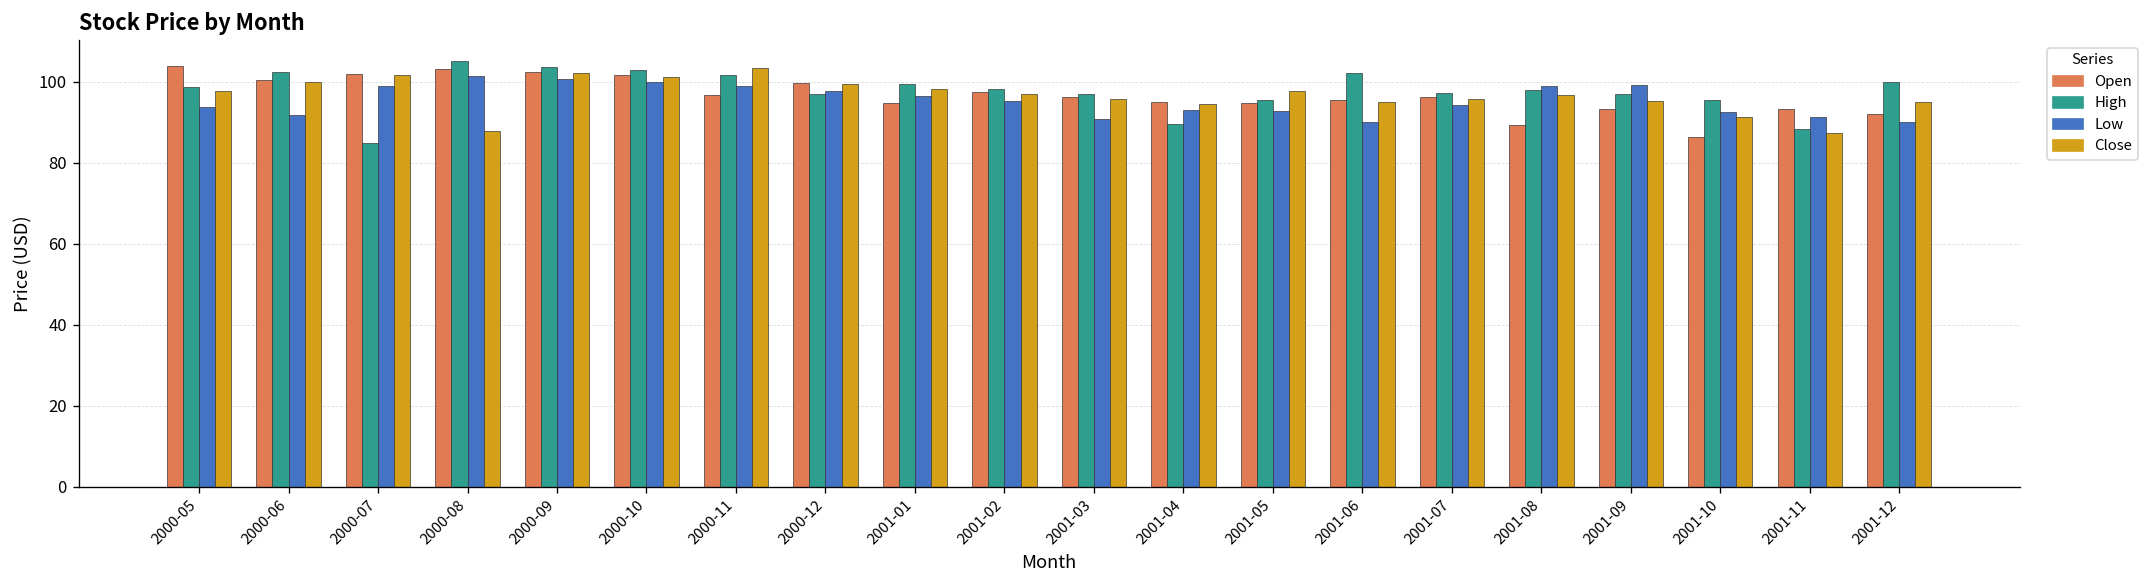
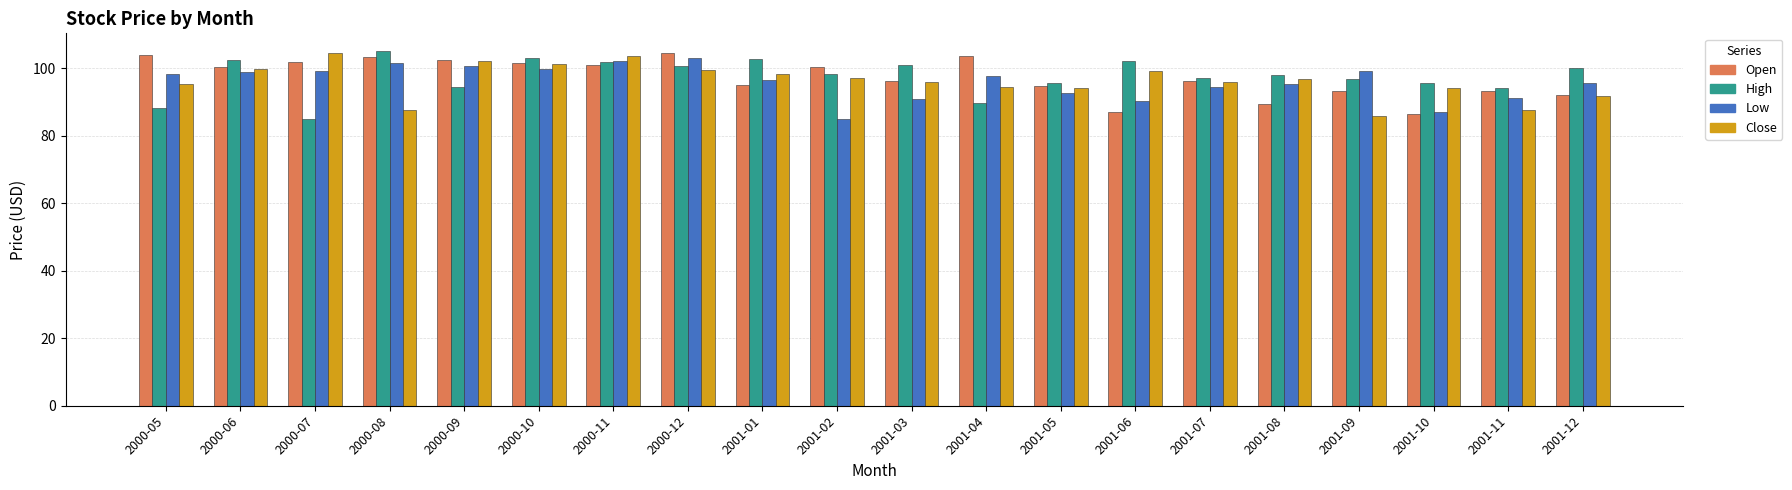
  {
    "Open": {
      "2000-05": 104,
      "2000-06": 100,
      "2000-07": 102,
      "2000-08": 103,
      "2000-09": 103,
      "2000-10": 102,
-     "2000-11": 97,
-     "2000-12": 100,
+     "2000-11": 101,
+     "2000-12": 104,
      "2001-01": 95,
-     "2001-02": 97,
+     "2001-02": 101,
      "2001-03": 96,
-     "2001-04": 95,
+     "2001-04": 104,
      "2001-05": 95,
-     "2001-06": 96,
+     "2001-06": 87,
      "2001-07": 96,
      "2001-08": 89,
      "2001-09": 93,
      "2001-10": 86,
      "2001-11": 93,
      "2001-12": 92
    },
    "High": {
-     "2000-05": 99,
+     "2000-05": 88,
      "2000-06": 102,
      "2000-07": 85,
      "2000-08": 105,
-     "2000-09": 104,
+     "2000-09": 95,
      "2000-10": 103,
      "2000-11": 102,
-     "2000-12": 97,
-     "2001-01": 100,
+     "2000-12": 101,
+     "2001-01": 103,
      "2001-02": 98,
-     "2001-03": 97,
+     "2001-03": 101,
      "2001-04": 90,
      "2001-05": 96,
      "2001-06": 102,
      "2001-07": 97,
      "2001-08": 98,
      "2001-09": 97,
      "2001-10": 96,
-     "2001-11": 88,
+     "2001-11": 94,
      "2001-12": 100
    },
    "Low": {
-     "2000-05": 94,
-     "2000-06": 92,
+     "2000-05": 98,
+     "2000-06": 99,
      "2000-07": 99,
      "2000-08": 102,
      "2000-09": 101,
      "2000-10": 100,
-     "2000-11": 99,
-     "2000-12": 98,
+     "2000-11": 102,
+     "2000-12": 103,
      "2001-01": 97,
-     "2001-02": 95,
+     "2001-02": 85,
      "2001-03": 91,
-     "2001-04": 93,
+     "2001-04": 98,
      "2001-05": 93,
      "2001-06": 90,
      "2001-07": 94,
-     "2001-08": 99,
+     "2001-08": 95,
      "2001-09": 99,
-     "2001-10": 93,
+     "2001-10": 87,
      "2001-11": 91,
-     "2001-12": 90
+     "2001-12": 96
    },
    "Close": {
-     "2000-05": 98,
+     "2000-05": 95,
      "2000-06": 100,
-     "2000-07": 102,
+     "2000-07": 104,
      "2000-08": 88,
      "2000-09": 102,
      "2000-10": 101,
      "2000-11": 104,
      "2000-12": 99,
      "2001-01": 98,
      "2001-02": 97,
      "2001-03": 96,
      "2001-04": 95,
-     "2001-05": 98,
-     "2001-06": 95,
+     "2001-05": 94,
+     "2001-06": 99,
      "2001-07": 96,
      "2001-08": 97,
-     "2001-09": 95,
-     "2001-10": 91,
+     "2001-09": 86,
+     "2001-10": 94,
      "2001-11": 88,
-     "2001-12": 95
+     "2001-12": 92
    }
  }
